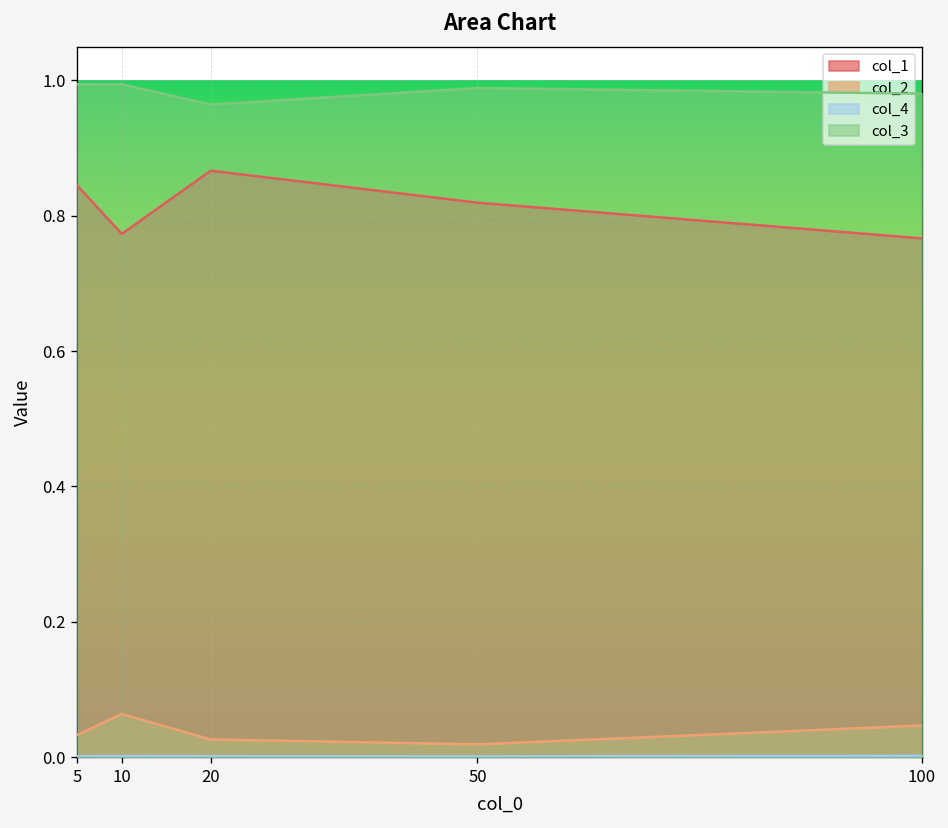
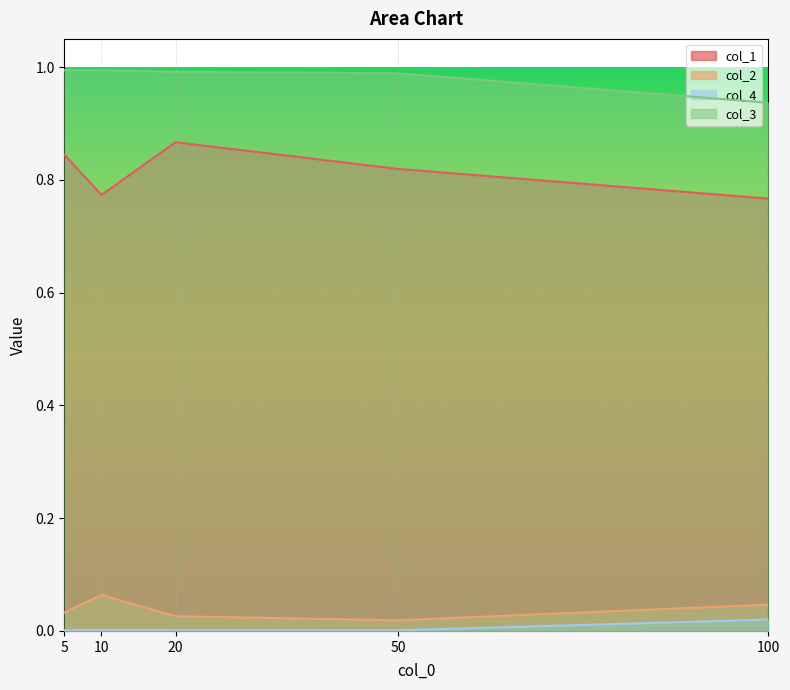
  {
    "col_1": {
      "5": 0.84,
      "10": 0.77,
      "20": 0.87,
      "50": 0.82,
      "100": 0.77
    },
    "col_2": {
      "5": 0.03,
      "10": 0.06,
      "20": 0.03,
      "50": 0.02,
      "100": 0.05
    },
    "col_4": {
      "5": 0.00,
      "10": 0.00,
      "20": 0.00,
      "50": 0.00,
-     "100": 0.00
+     "100": 0.02
    },
    "col_3": {
      "5": 0.99,
      "10": 0.99,
-     "20": 0.96,
+     "20": 0.99,
      "50": 0.99,
-     "100": 0.98
+     "100": 0.94
    }
  }
